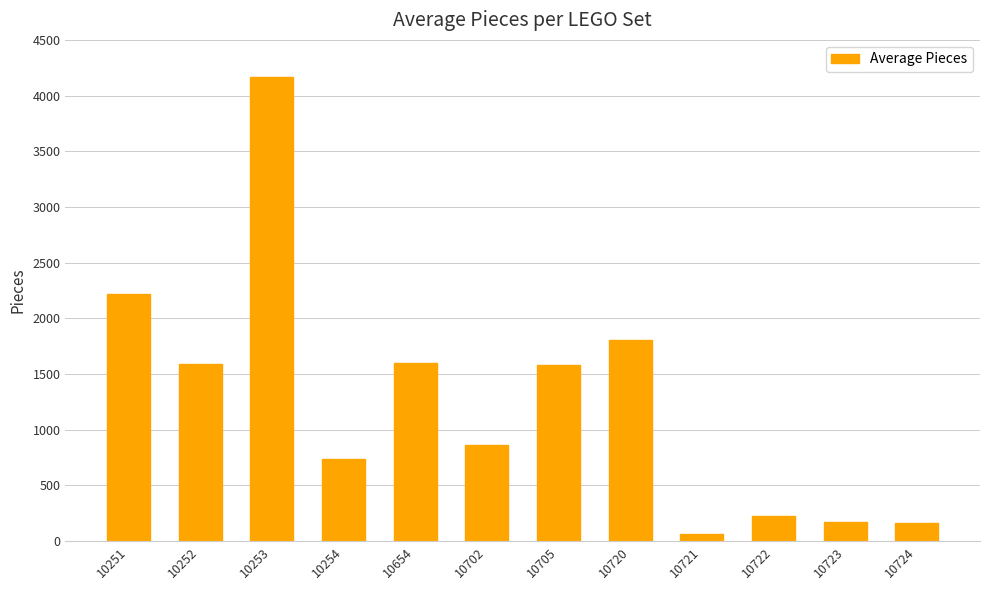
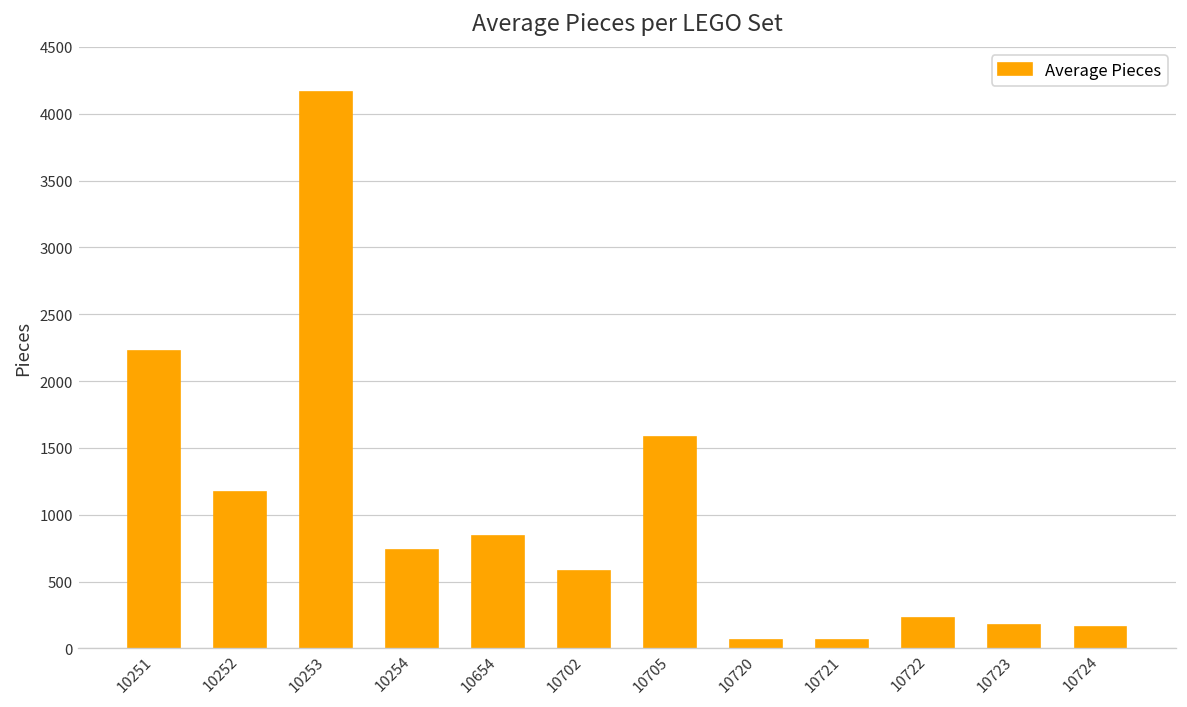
  {
    "10251": 2220,
-   "10252": 1590,
+   "10252": 1170,
    "10253": 4160,
    "10254": 730,
-   "10654": 1600,
-   "10702": 860,
+   "10654": 840,
+   "10702": 580,
    "10705": 1580,
-   "10720": 1800,
+   "10720": 60,
    "10721": 70,
    "10722": 230,
    "10723": 170,
    "10724": 160
  }
